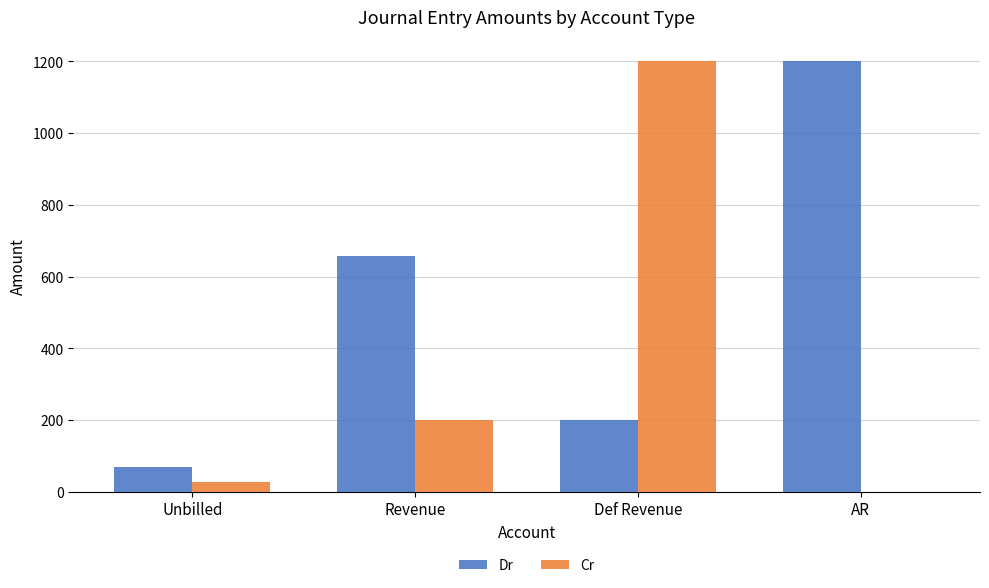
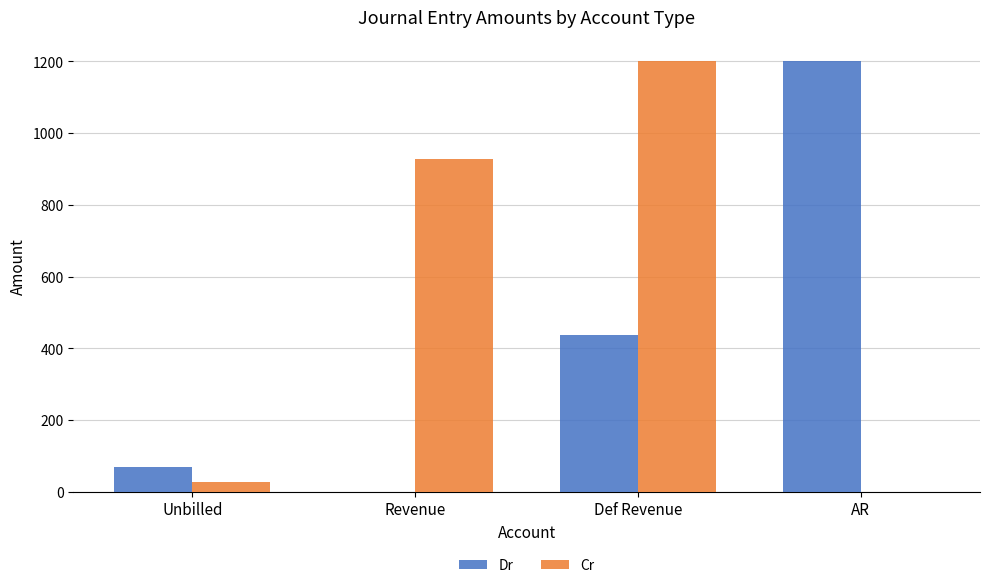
  {
    "Dr": {
      "Unbilled": 70,
-     "Revenue": 660,
-     "Def Revenue": 200,
+     "Revenue": 0,
+     "Def Revenue": 440,
      "AR": 1200
    },
    "Cr": {
      "Unbilled": 30,
-     "Revenue": 200,
+     "Revenue": 930,
      "Def Revenue": 1200,
      "AR": 0
    }
  }
